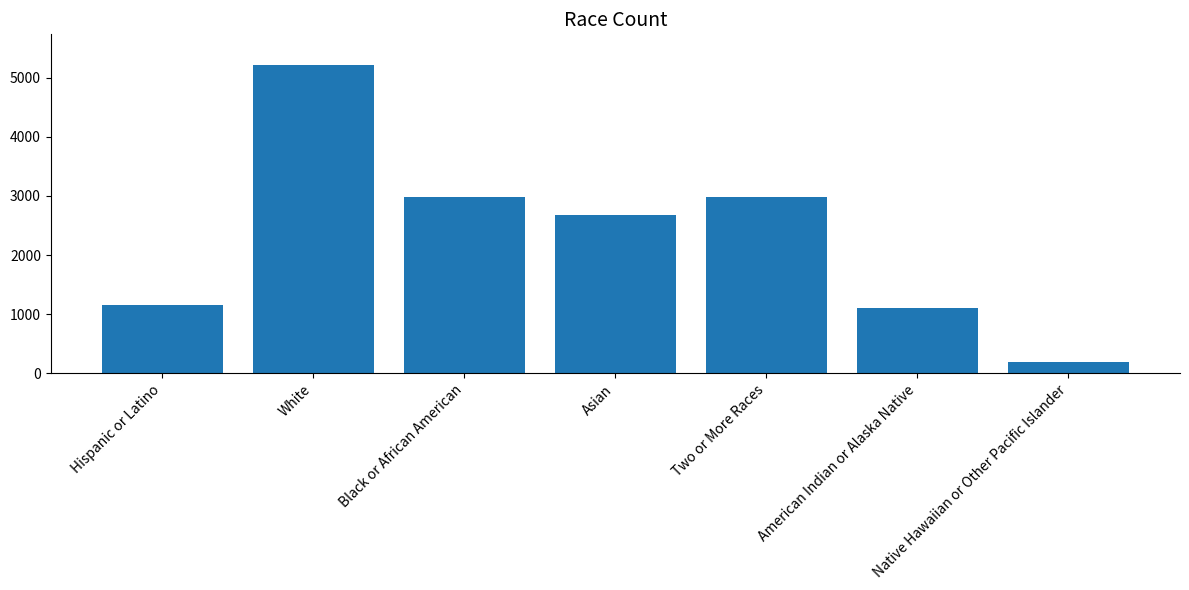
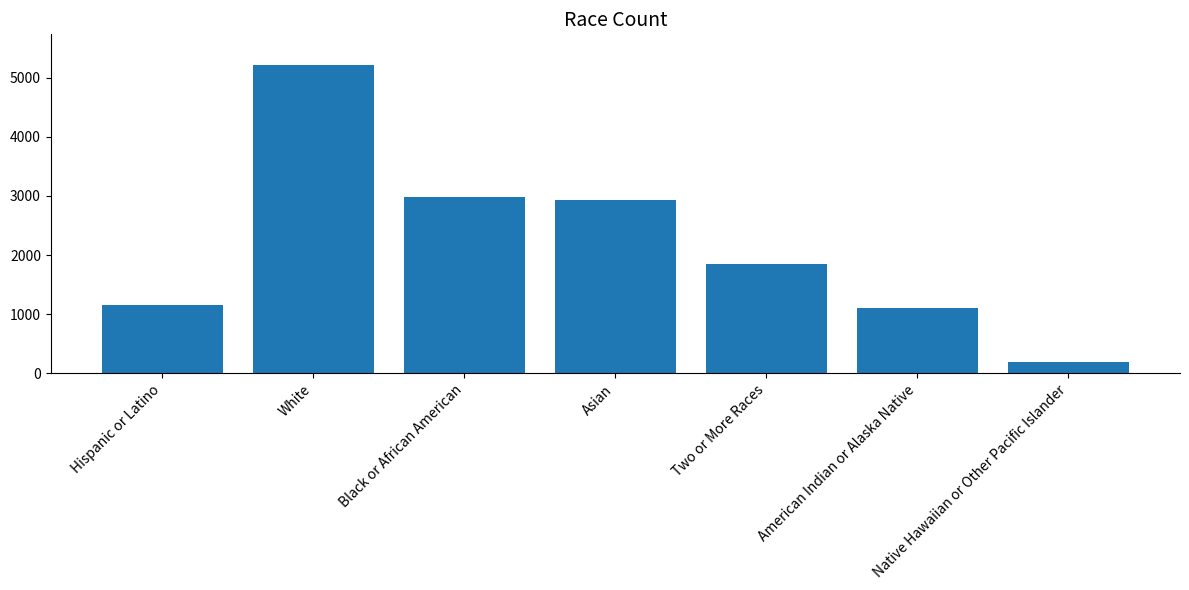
  {
    "Hispanic or Latino": 1200,
    "White": 5200,
    "Black or African American": 3000,
-   "Asian": 2700,
-   "Two or More Races": 3000,
+   "Asian": 2900,
+   "Two or More Races": 1800,
    "American Indian or Alaska Native": 1100,
    "Native Hawaiian or Other Pacific Islander": 200
  }
